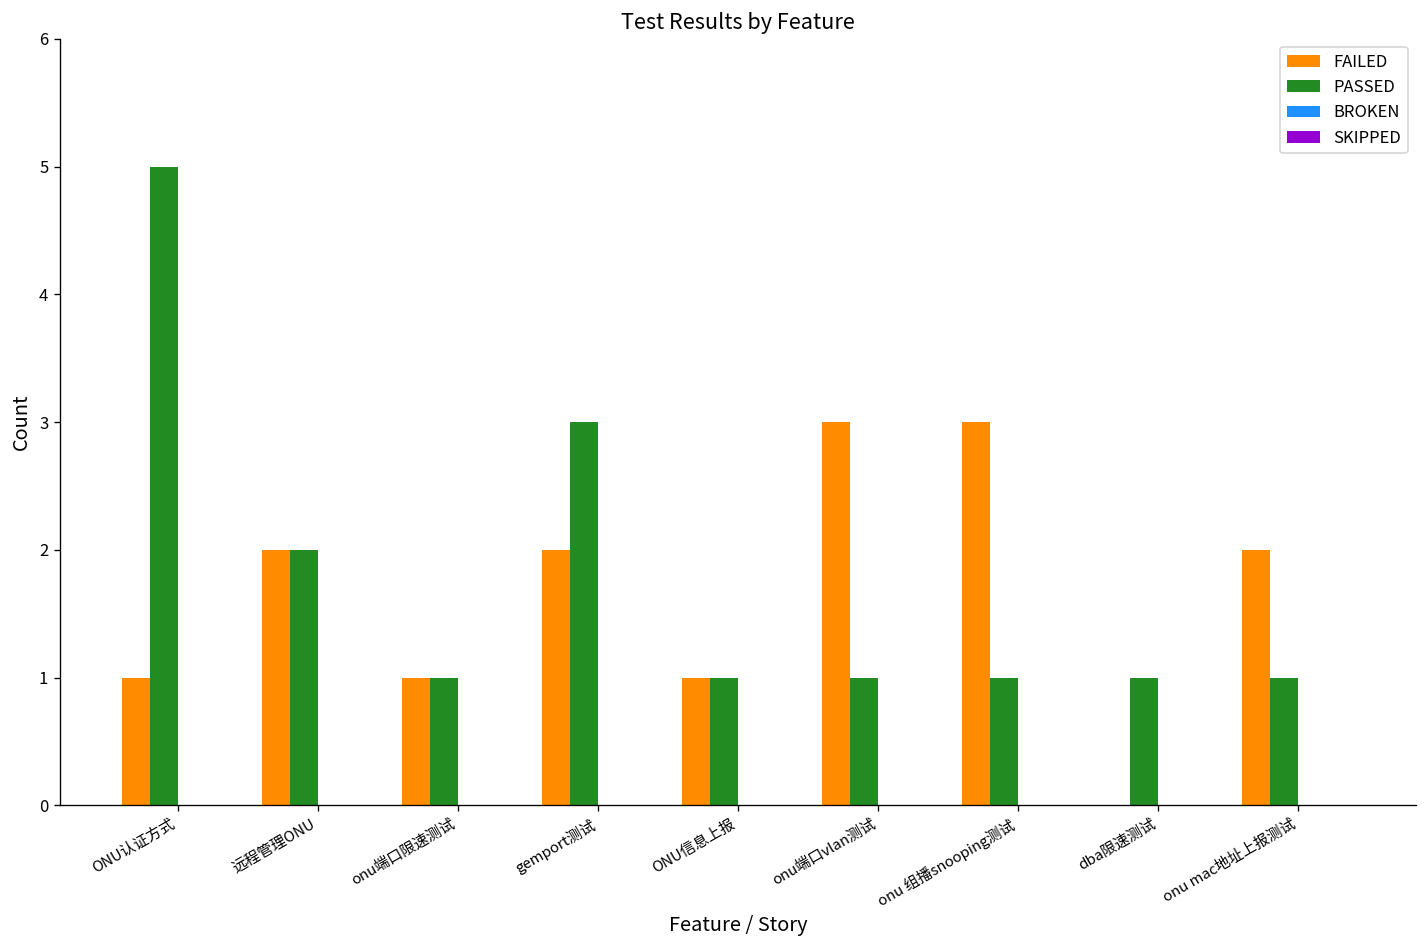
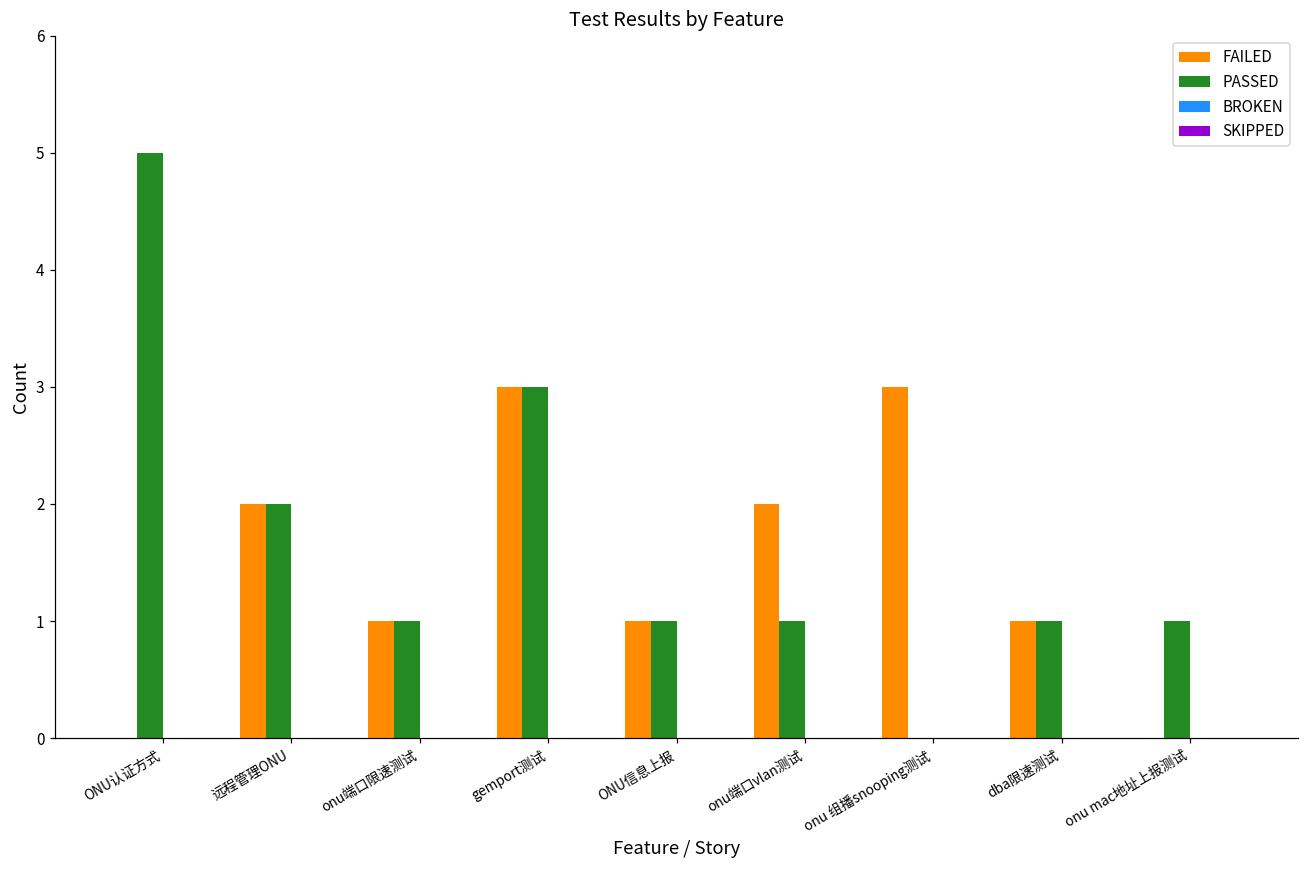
  {
    "FAILED": {
-     "ONU认证方式": 1,
+     "ONU认证方式": 0,
      "远程管理ONU": 2,
      "onu端口限速测试": 1,
-     "gemport测试": 2,
+     "gemport测试": 3,
      "ONU信息上报": 1,
-     "onu端口vlan测试": 3,
+     "onu端口vlan测试": 2,
      "onu 组播snooping测试": 3,
-     "dba限速测试": 0,
-     "onu mac地址上报测试": 2
+     "dba限速测试": 1,
+     "onu mac地址上报测试": 0
    },
    "PASSED": {
      "ONU认证方式": 5,
      "远程管理ONU": 2,
      "onu端口限速测试": 1,
      "gemport测试": 3,
      "ONU信息上报": 1,
      "onu端口vlan测试": 1,
-     "onu 组播snooping测试": 1,
+     "onu 组播snooping测试": 0,
      "dba限速测试": 1,
      "onu mac地址上报测试": 1
    },
    "BROKEN": {
      "ONU认证方式": 0,
      "远程管理ONU": 0,
      "onu端口限速测试": 0,
      "gemport测试": 0,
      "ONU信息上报": 0,
      "onu端口vlan测试": 0,
      "onu 组播snooping测试": 0,
      "dba限速测试": 0,
      "onu mac地址上报测试": 0
    },
    "SKIPPED": {
      "ONU认证方式": 0,
      "远程管理ONU": 0,
      "onu端口限速测试": 0,
      "gemport测试": 0,
      "ONU信息上报": 0,
      "onu端口vlan测试": 0,
      "onu 组播snooping测试": 0,
      "dba限速测试": 0,
      "onu mac地址上报测试": 0
    }
  }
